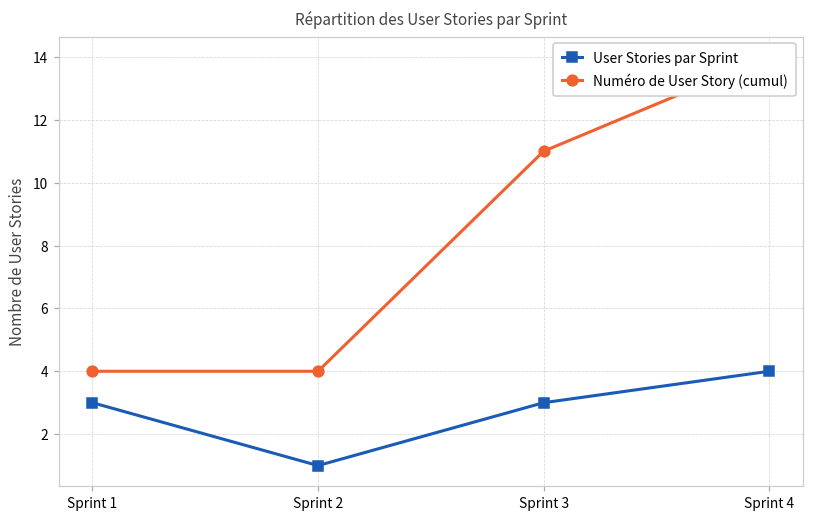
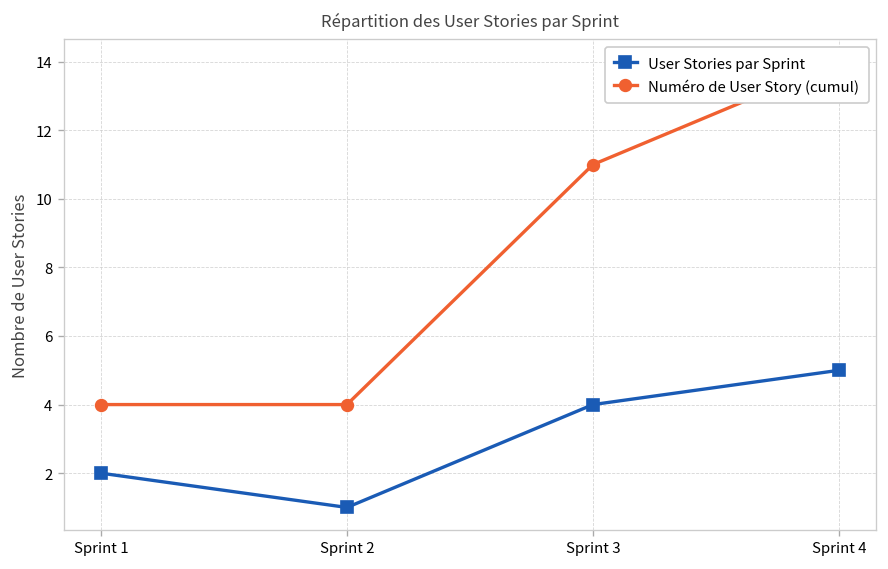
  {
    "User Stories par Sprint": {
-     "Sprint 1": 3,
+     "Sprint 1": 2,
      "Sprint 2": 1,
-     "Sprint 3": 3,
-     "Sprint 4": 4
+     "Sprint 3": 4,
+     "Sprint 4": 5
    },
    "Numéro de User Story (cumul)": {
      "Sprint 1": 4,
      "Sprint 2": 4,
      "Sprint 3": 11
    }
  }
